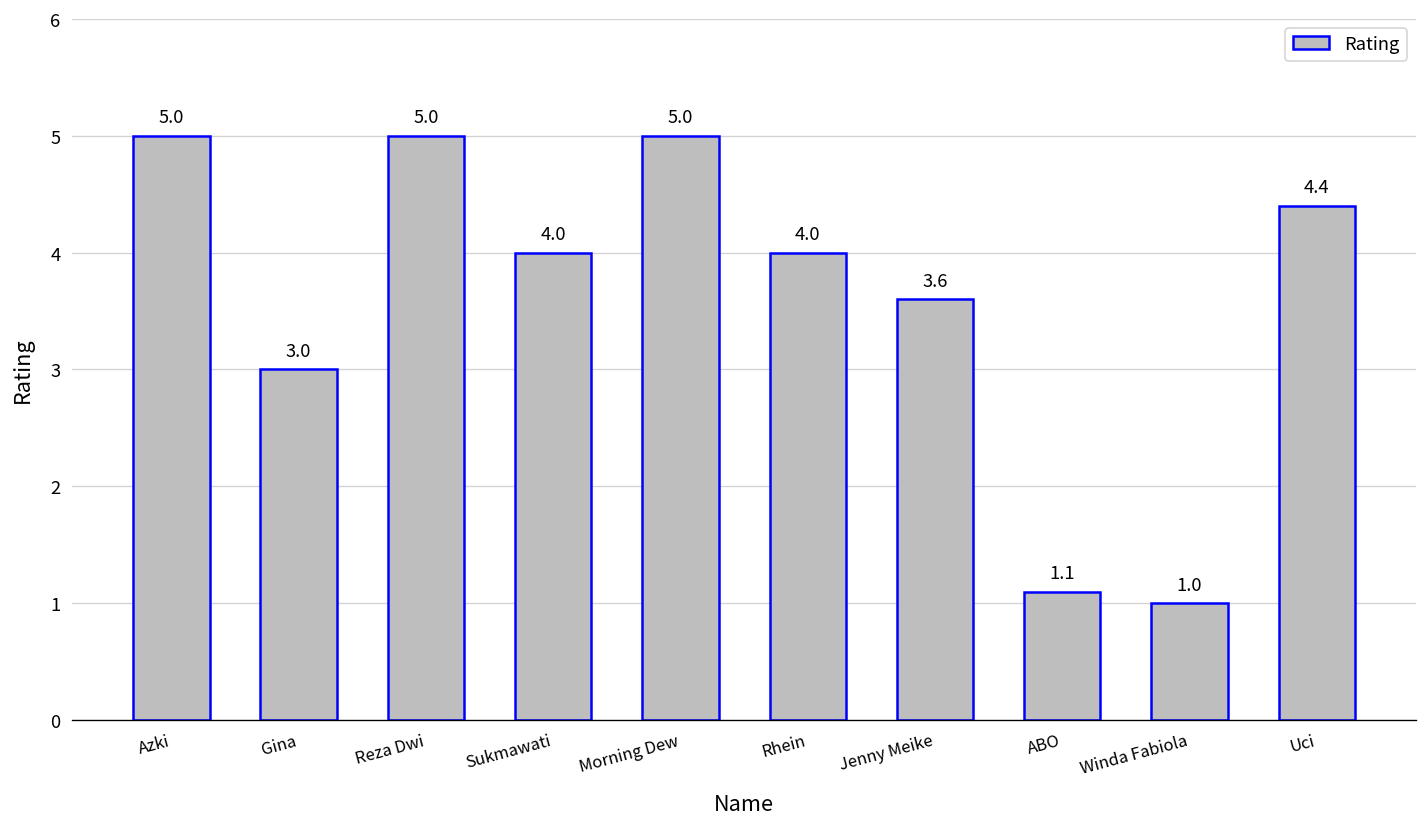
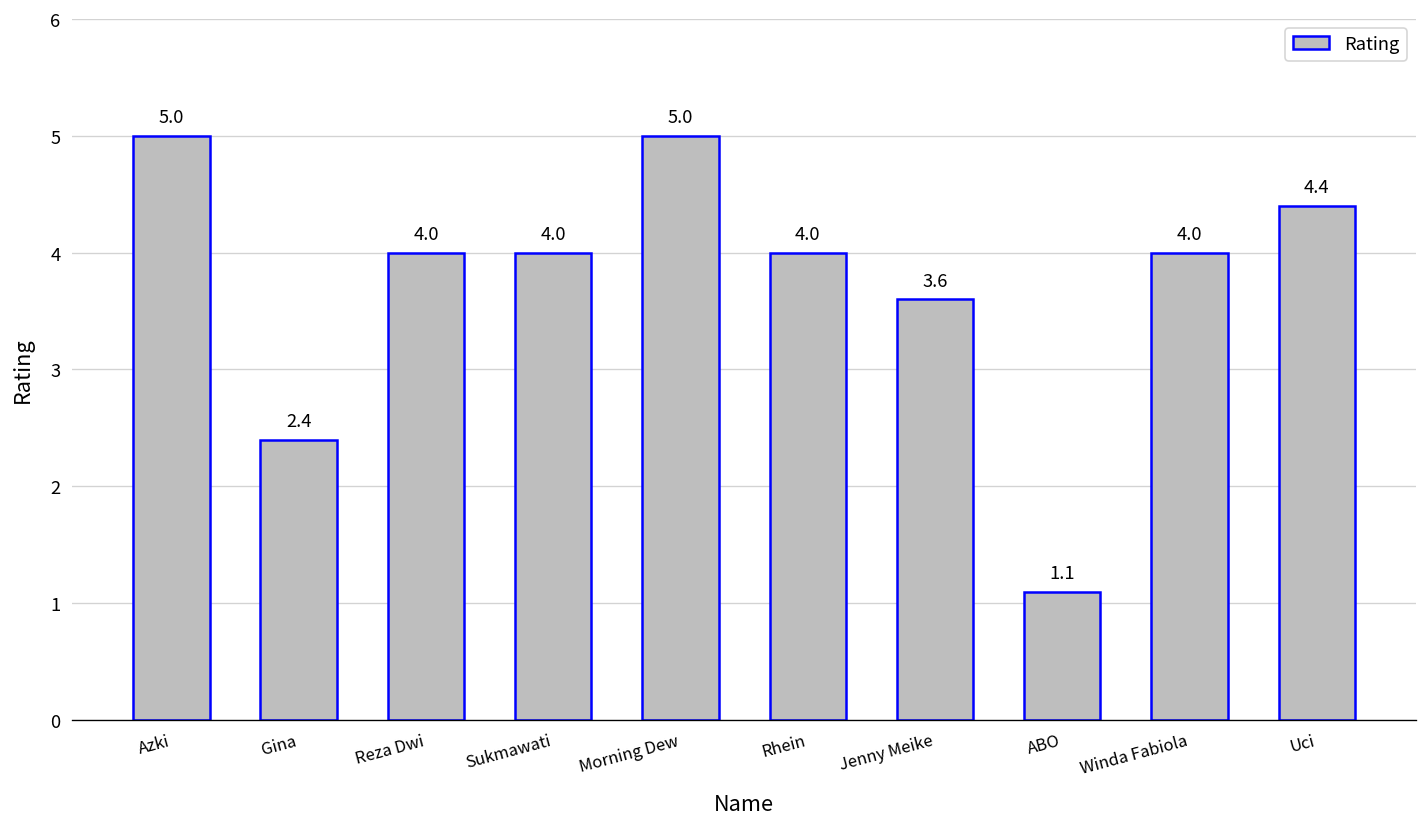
  {
    "Azki": 5.0,
-   "Gina": 3.0,
-   "Reza Dwi": 5.0,
+   "Gina": 2.4,
+   "Reza Dwi": 4.0,
    "Sukmawati": 4.0,
    "Morning Dew": 5.0,
    "Rhein": 4.0,
    "Jenny Meike": 3.6,
    "ABO": 1.1,
-   "Winda Fabiola": 1.0,
+   "Winda Fabiola": 4.0,
    "Uci": 4.4
  }
